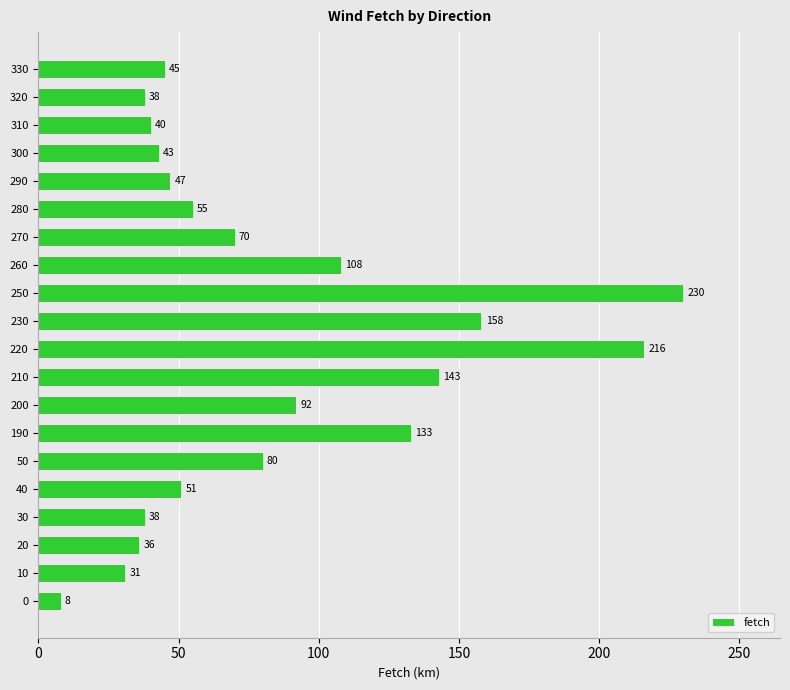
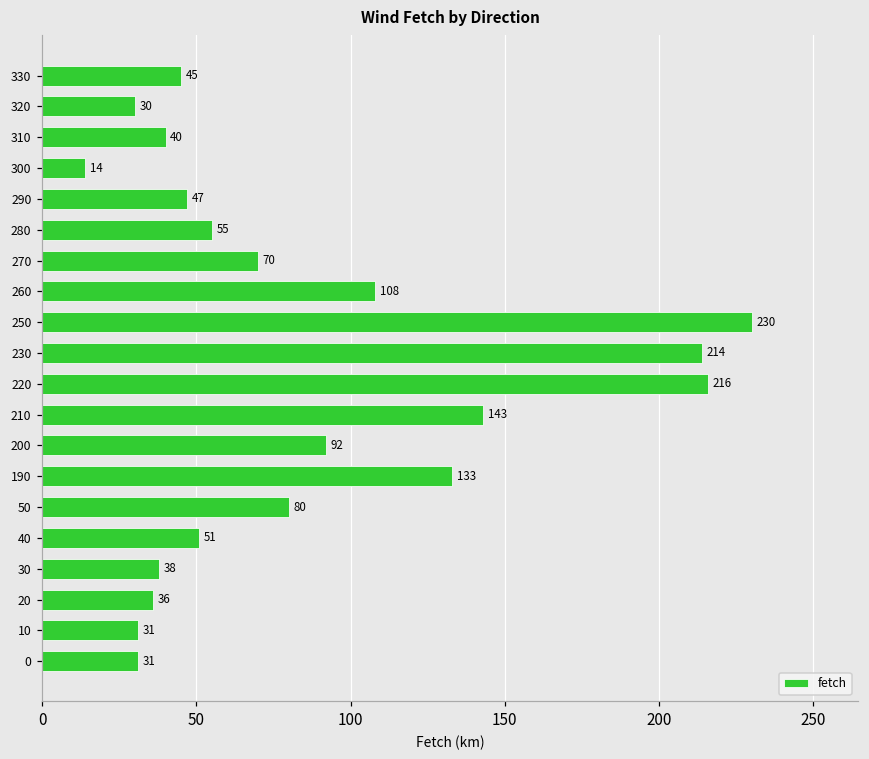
  {
    "330": 45,
-   "320": 38,
+   "320": 30,
    "310": 40,
-   "300": 43,
+   "300": 14,
    "290": 47,
    "280": 55,
    "270": 70,
    "260": 108,
    "250": 230,
-   "230": 158,
+   "230": 214,
    "220": 216,
    "210": 143,
    "200": 92,
    "190": 133,
    "50": 80,
    "40": 51,
    "30": 38,
    "20": 36,
    "10": 31,
-   "0": 8
+   "0": 31
  }
